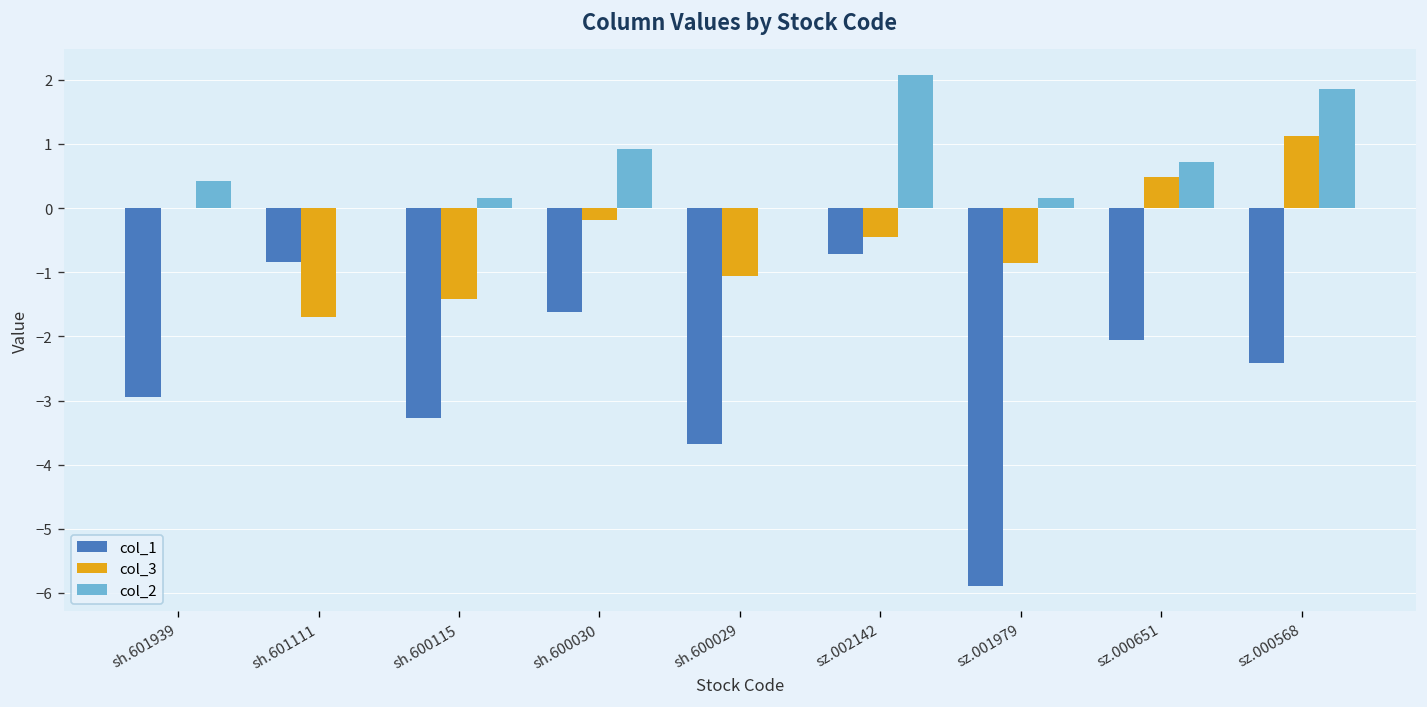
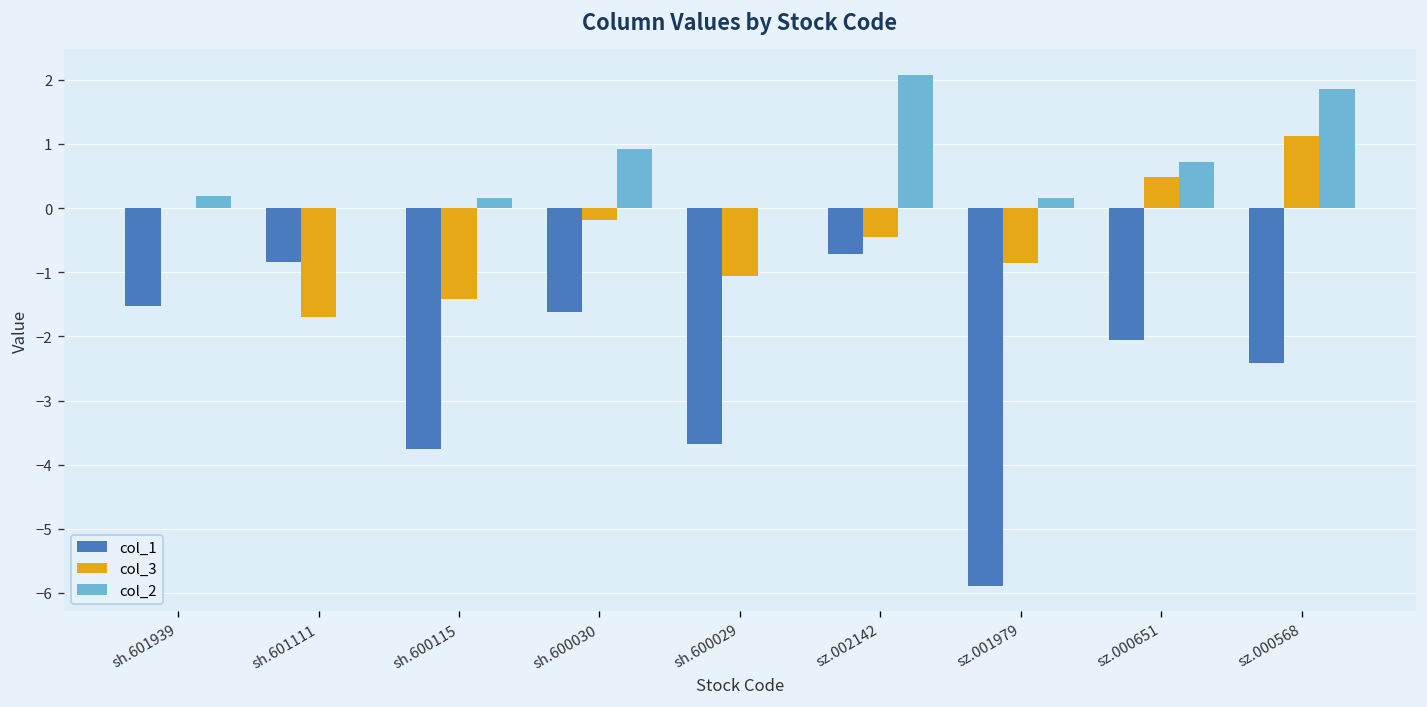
  {
    "col_1": {
-     "sh.601939": -2.9,
+     "sh.601939": -1.5,
      "sh.601111": -0.8,
-     "sh.600115": -3.3,
+     "sh.600115": -3.8,
      "sh.600030": -1.6,
      "sh.600029": -3.7,
      "sz.002142": -0.7,
      "sz.001979": -5.9,
      "sz.000651": -2.1,
      "sz.000568": -2.4
    },
    "col_3": {
      "sh.601939": 0.0,
      "sh.601111": -1.7,
      "sh.600115": -1.4,
      "sh.600030": -0.2,
      "sh.600029": -1.1,
      "sz.002142": -0.5,
      "sz.001979": -0.9,
      "sz.000651": 0.5,
      "sz.000568": 1.1
    },
    "col_2": {
-     "sh.601939": 0.4,
+     "sh.601939": 0.2,
      "sh.601111": 0.0,
      "sh.600115": 0.2,
      "sh.600030": 0.9,
      "sh.600029": 0.0,
      "sz.002142": 2.1,
      "sz.001979": 0.2,
      "sz.000651": 0.7,
      "sz.000568": 1.9
    }
  }
